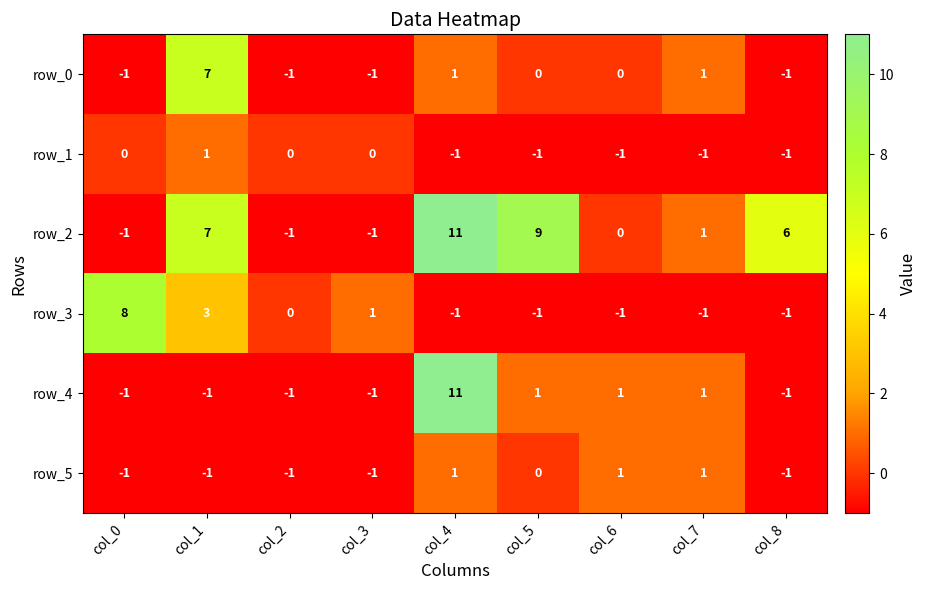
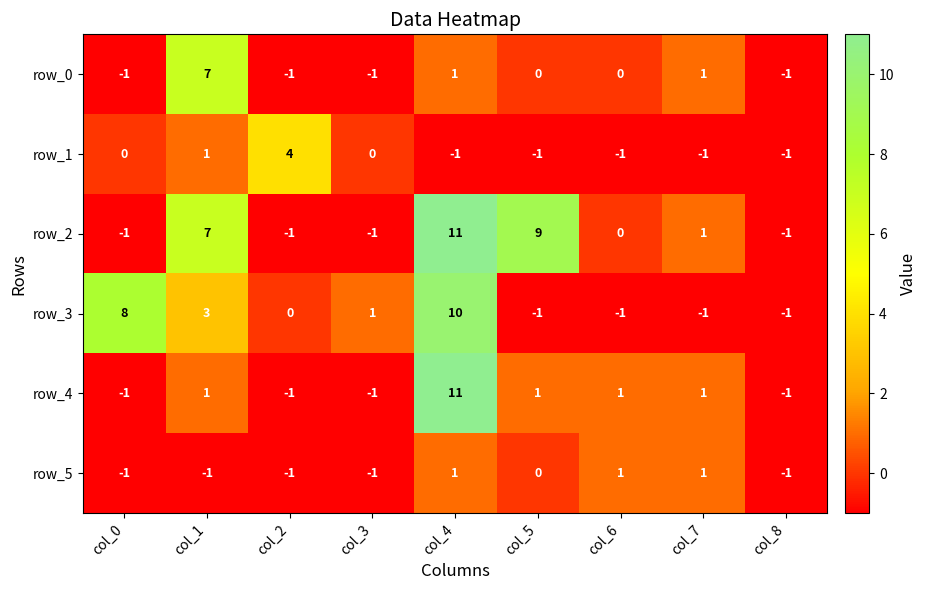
  {
    "row_0": {
      "col_0": -1,
      "col_1": 7,
      "col_2": -1,
      "col_3": -1,
      "col_4": 1,
      "col_5": 0,
      "col_6": 0,
      "col_7": 1,
      "col_8": -1
    },
    "row_1": {
      "col_0": 0,
      "col_1": 1,
-     "col_2": 0,
+     "col_2": 4,
      "col_3": 0,
      "col_4": -1,
      "col_5": -1,
      "col_6": -1,
      "col_7": -1,
      "col_8": -1
    },
    "row_2": {
      "col_0": -1,
      "col_1": 7,
      "col_2": -1,
      "col_3": -1,
      "col_4": 11,
      "col_5": 9,
      "col_6": 0,
      "col_7": 1,
-     "col_8": 6
+     "col_8": -1
    },
    "row_3": {
      "col_0": 8,
      "col_1": 3,
      "col_2": 0,
      "col_3": 1,
-     "col_4": -1,
+     "col_4": 10,
      "col_5": -1,
      "col_6": -1,
      "col_7": -1,
      "col_8": -1
    },
    "row_4": {
      "col_0": -1,
-     "col_1": -1,
+     "col_1": 1,
      "col_2": -1,
      "col_3": -1,
      "col_4": 11,
      "col_5": 1,
      "col_6": 1,
      "col_7": 1,
      "col_8": -1
    },
    "row_5": {
      "col_0": -1,
      "col_1": -1,
      "col_2": -1,
      "col_3": -1,
      "col_4": 1,
      "col_5": 0,
      "col_6": 1,
      "col_7": 1,
      "col_8": -1
    }
  }
